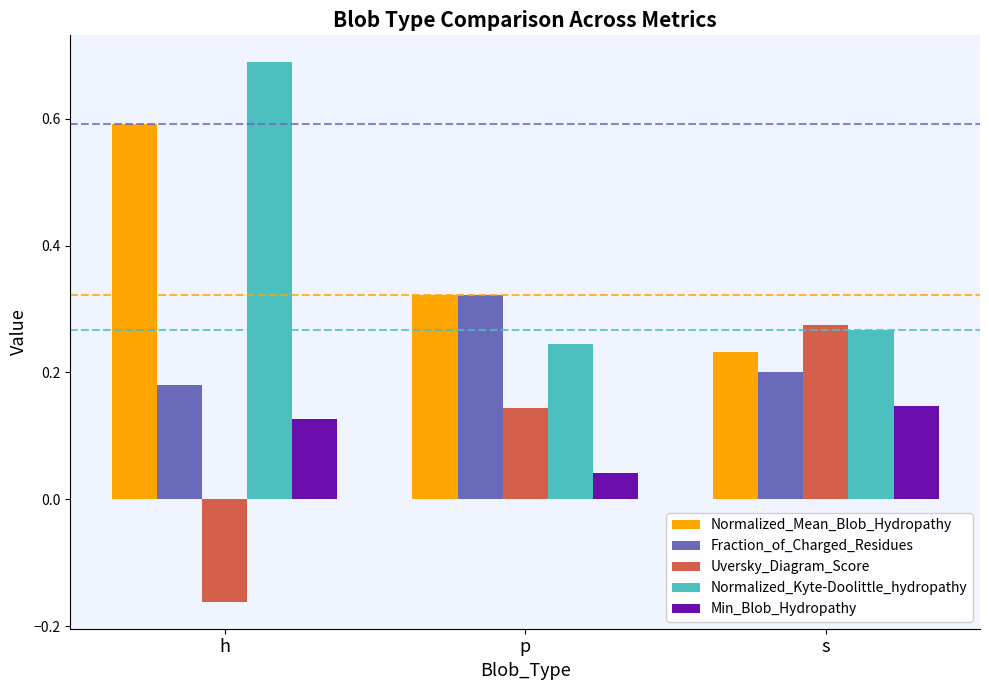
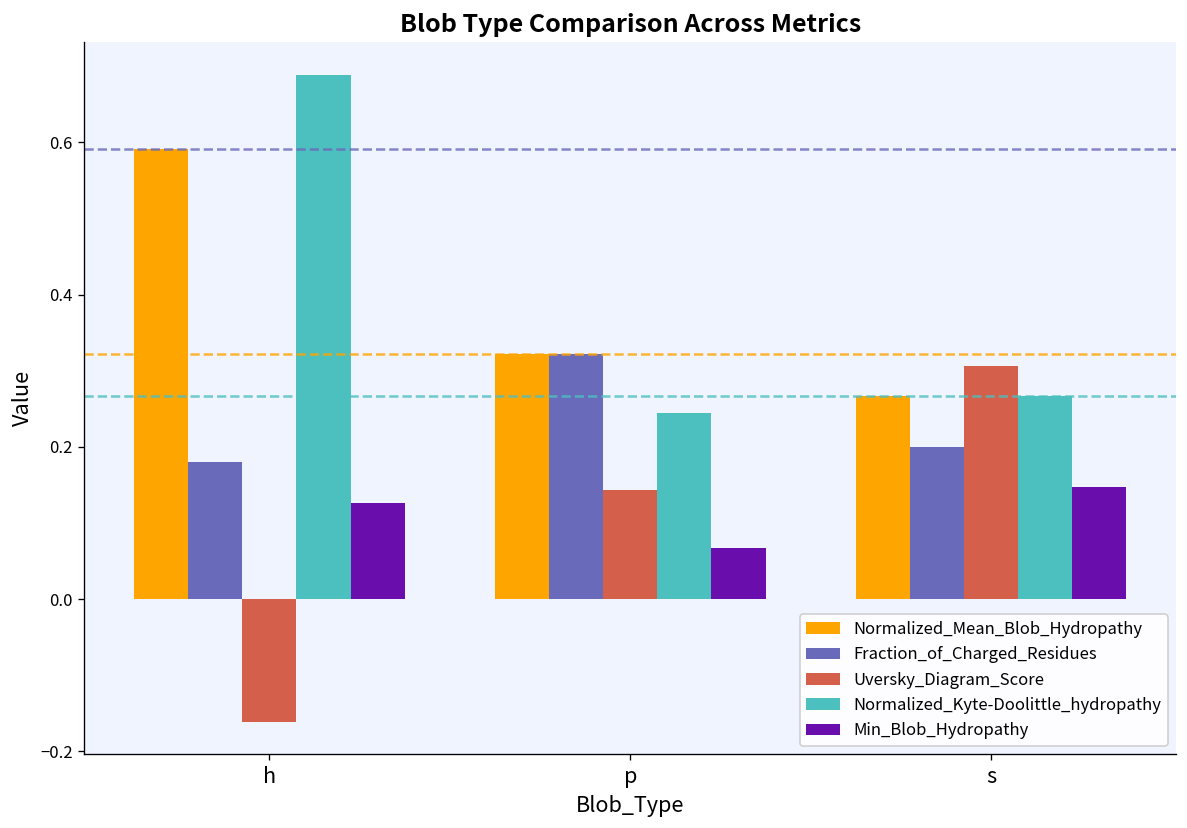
  {
    "Normalized_Mean_Blob_Hydropathy": {
      "h": 0.59,
      "p": 0.32,
-     "s": 0.23
+     "s": 0.27
    },
    "Fraction_of_Charged_Residues": {
      "h": 0.18,
      "p": 0.32,
      "s": 0.20
    },
    "Uversky_Diagram_Score": {
      "h": -0.16,
      "p": 0.14,
-     "s": 0.28
+     "s": 0.31
    },
    "Normalized_Kyte-Doolittle_hydropathy": {
      "h": 0.69,
      "p": 0.24,
      "s": 0.27
    },
    "Min_Blob_Hydropathy": {
      "h": 0.13,
-     "p": 0.04,
+     "p": 0.07,
      "s": 0.15
    }
  }
